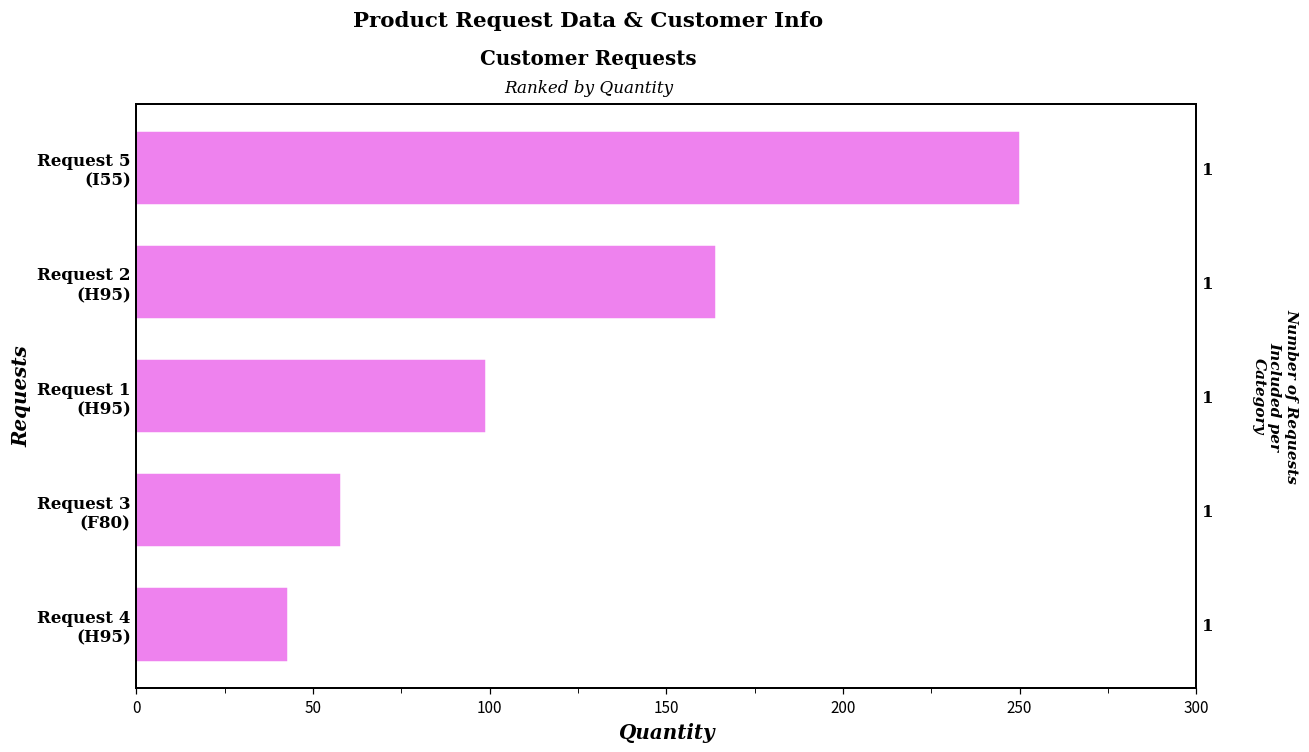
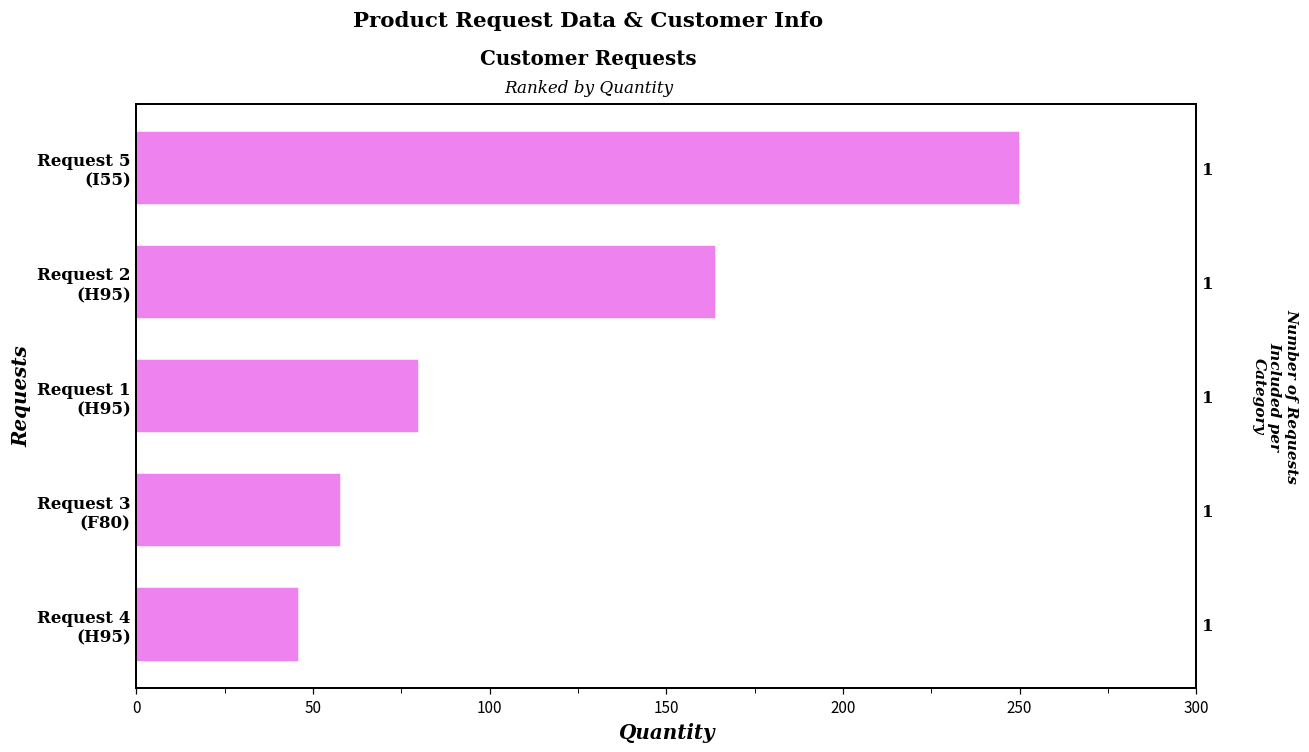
  {
    "Request 5 (I55)": 250,
    "Request 2 (H95)": 164,
-   "Request 1 (H95)": 99,
+   "Request 1 (H95)": 80,
    "Request 3 (F80)": 58,
-   "Request 4 (H95)": 43
+   "Request 4 (H95)": 46
  }
